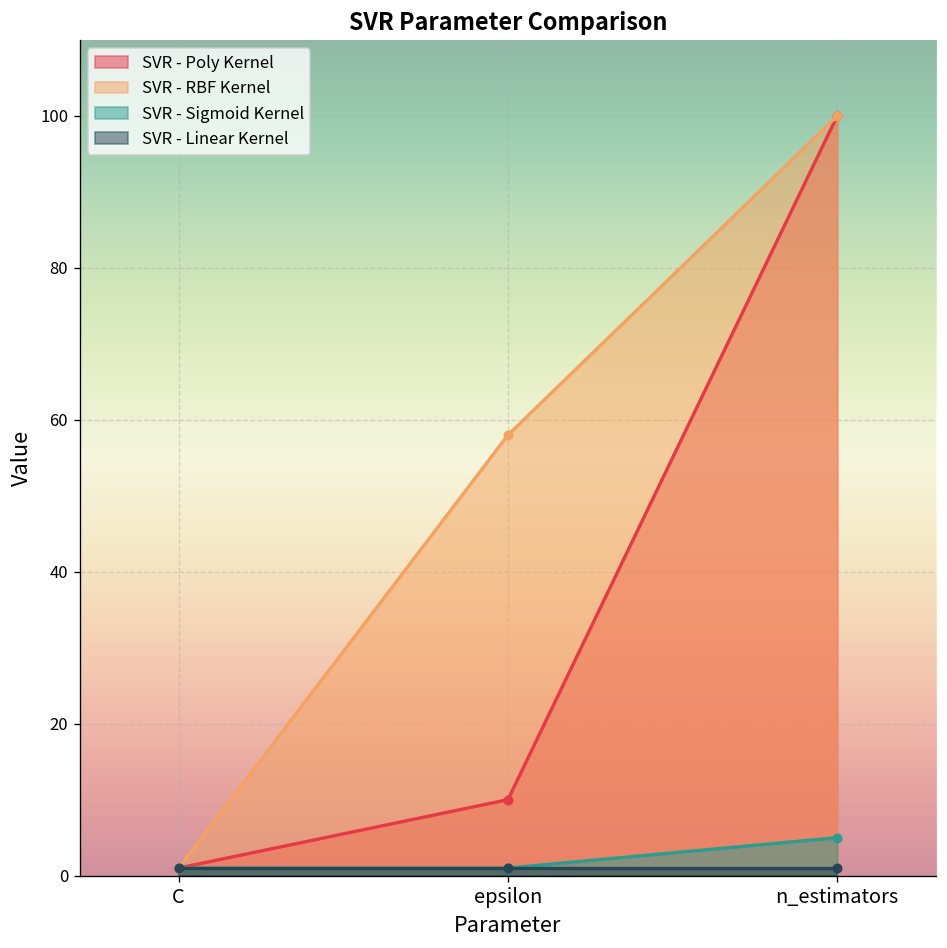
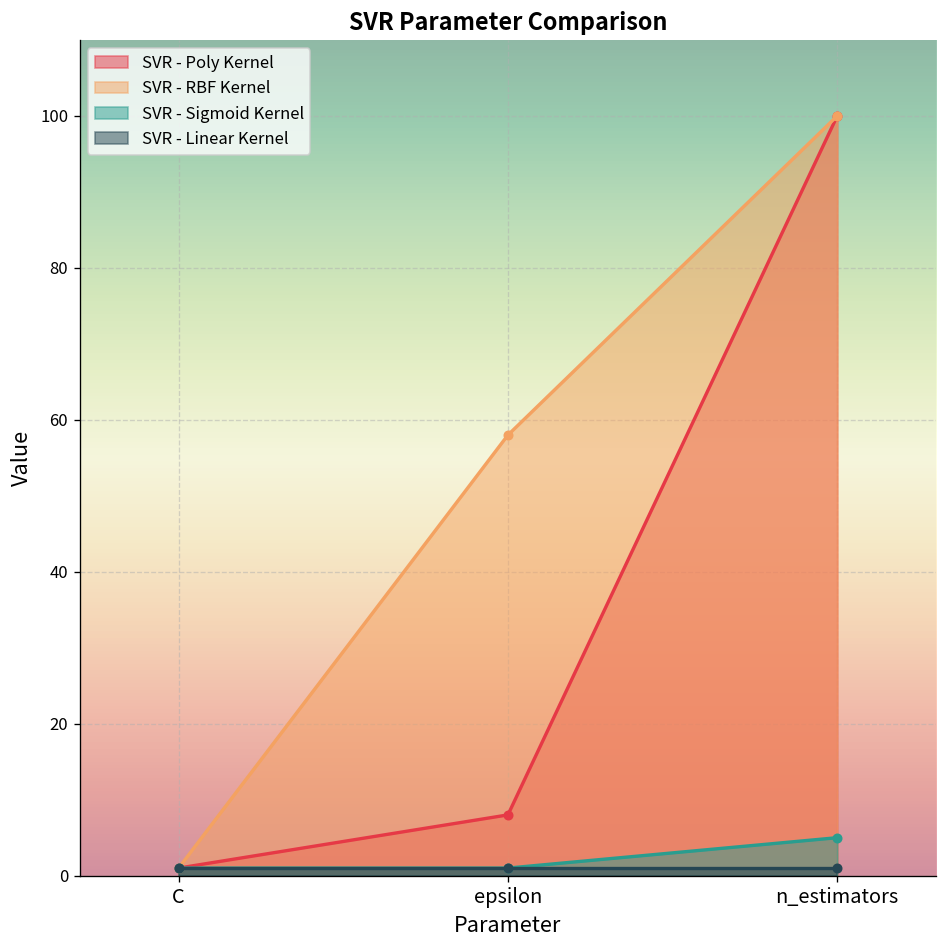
  {
    "SVR - Poly Kernel": {
-     "epsilon": 10
+     "epsilon": 8
    },
    "SVR - RBF Kernel": {
      "epsilon": 58
    },
    "SVR - Sigmoid Kernel": {
      "n_estimators": 5
    },
    "SVR - Linear Kernel": {
      "n_estimators": 1
    }
  }
